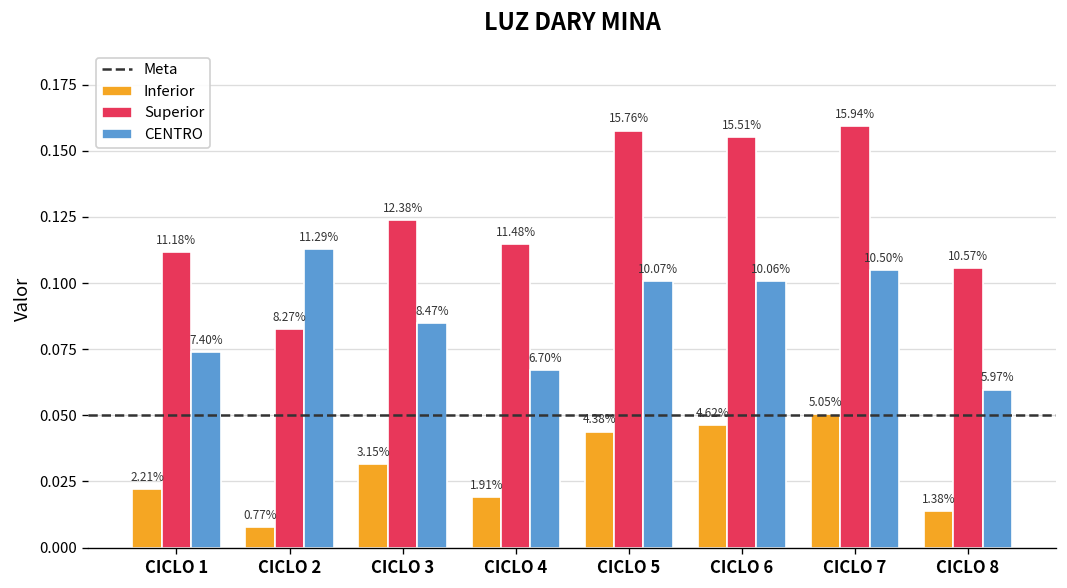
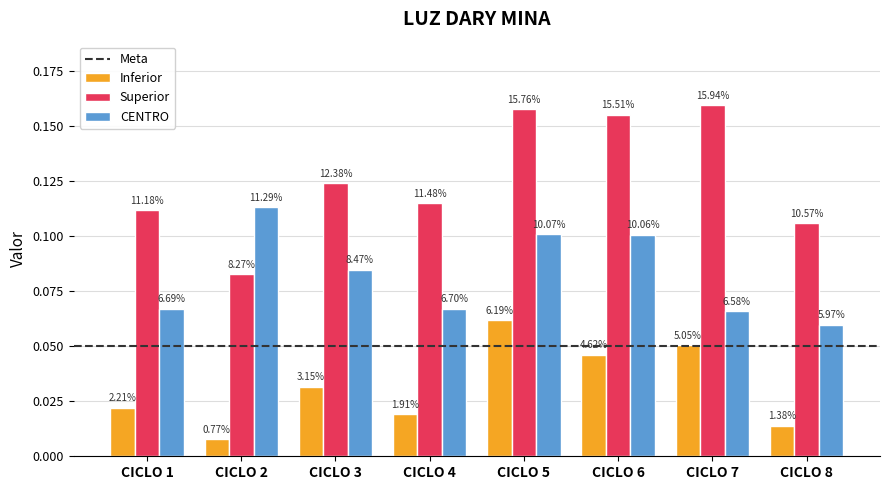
  {
    "Inferior": {
      "CICLO 1": "2.21%",
      "CICLO 2": "0.77%",
      "CICLO 3": "3.15%",
      "CICLO 4": "1.91%",
-     "CICLO 5": "4.38%",
+     "CICLO 5": "6.19%",
      "CICLO 6": "4.62%",
      "CICLO 7": "5.05%",
      "CICLO 8": "1.38%"
    },
    "Superior": {
      "CICLO 1": "11.18%",
      "CICLO 2": "8.27%",
      "CICLO 3": "12.38%",
      "CICLO 4": "11.48%",
      "CICLO 5": "15.76%",
      "CICLO 6": "15.51%",
      "CICLO 7": "15.94%",
      "CICLO 8": "10.57%"
    },
    "CENTRO": {
-     "CICLO 1": "7.40%",
+     "CICLO 1": "6.69%",
      "CICLO 2": "11.29%",
      "CICLO 3": "8.47%",
      "CICLO 4": "6.70%",
      "CICLO 5": "10.07%",
      "CICLO 6": "10.06%",
-     "CICLO 7": "10.50%",
+     "CICLO 7": "6.58%",
      "CICLO 8": "5.97%"
    }
  }
